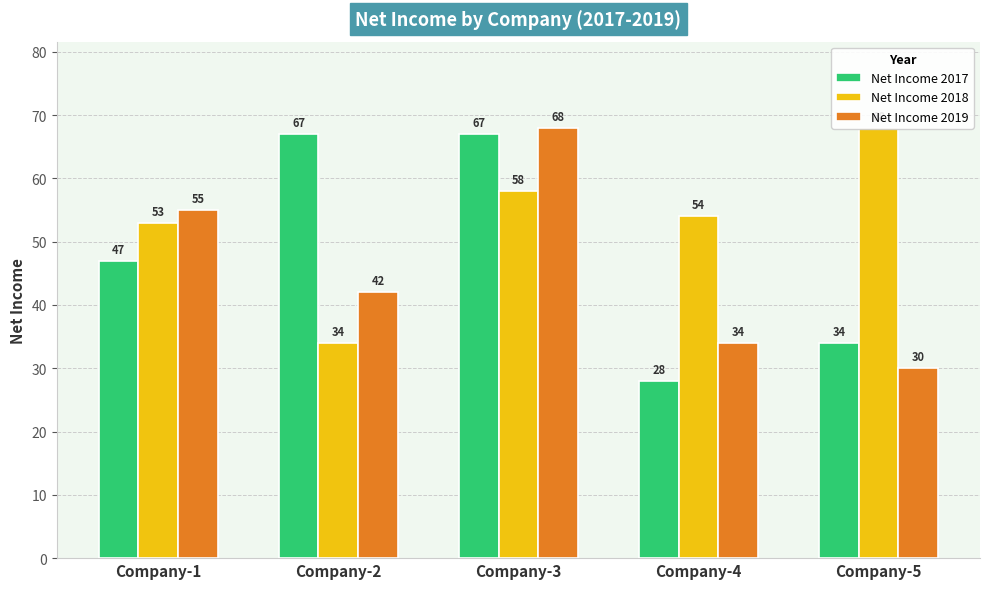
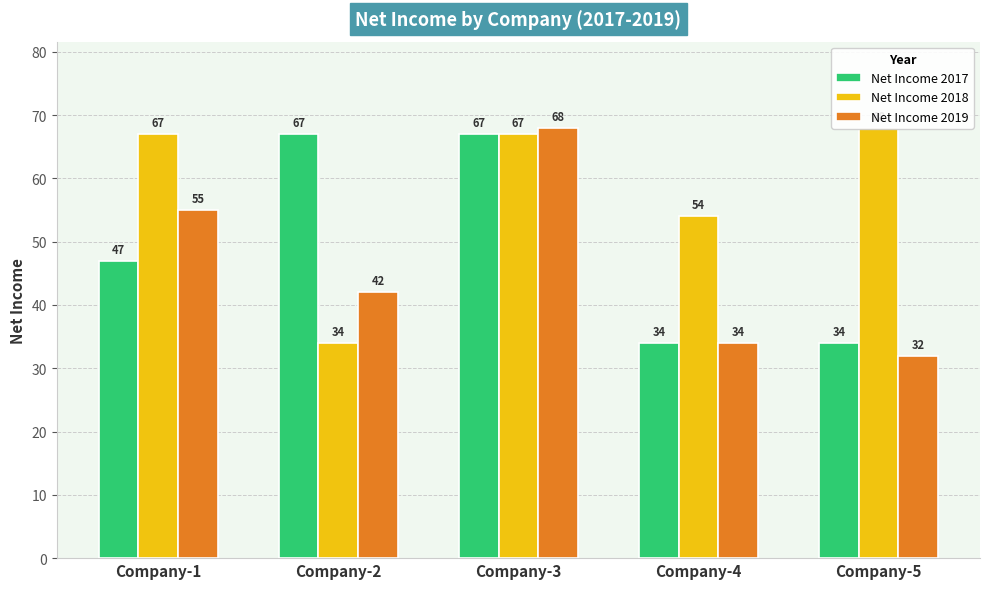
  {
    "Net Income 2017": {
      "Company-1": 47,
      "Company-2": 67,
      "Company-3": 67,
-     "Company-4": 28,
+     "Company-4": 34,
      "Company-5": 34
    },
    "Net Income 2018": {
-     "Company-1": 53,
+     "Company-1": 67,
      "Company-2": 34,
-     "Company-3": 58,
+     "Company-3": 67,
      "Company-4": 54
    },
    "Net Income 2019": {
      "Company-1": 55,
      "Company-2": 42,
      "Company-3": 68,
      "Company-4": 34,
-     "Company-5": 30
+     "Company-5": 32
    }
  }
